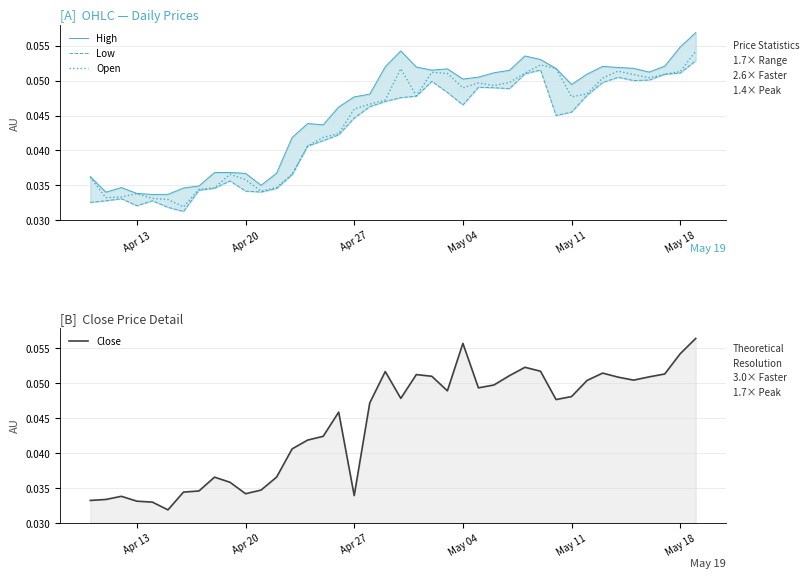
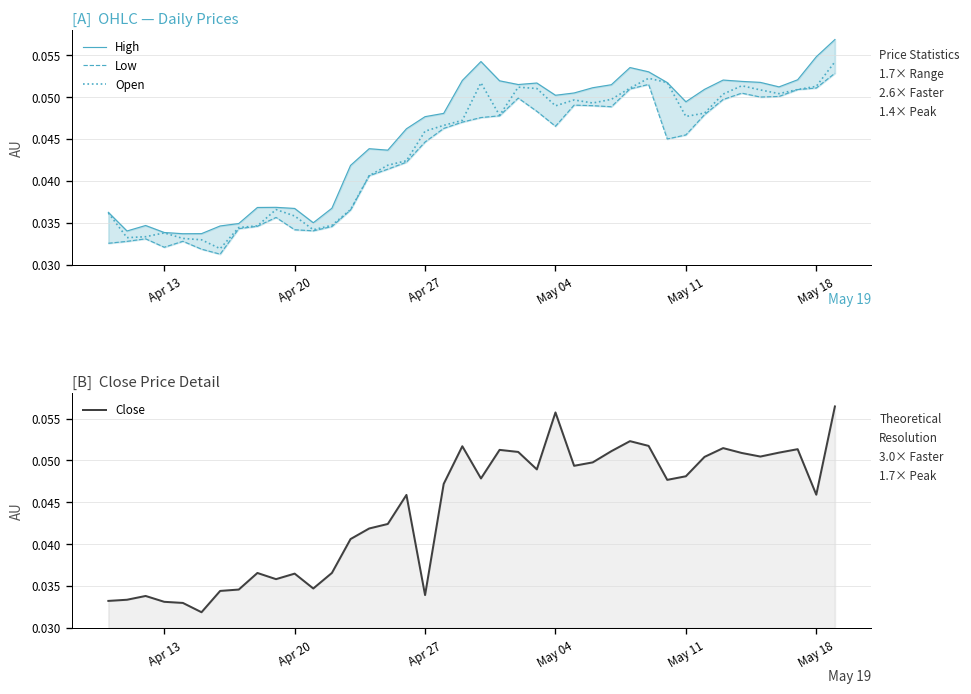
  {
    "[B] Close Price Detail": {
      "Apr 13": 0.033,
-     "Apr 20": 0.034,
+     "Apr 20": 0.036,
      "Apr 27": 0.034,
      "May 04": 0.056,
      "May 11": 0.048,
-     "May 18": 0.054
+     "May 18": 0.046
    }
  }
